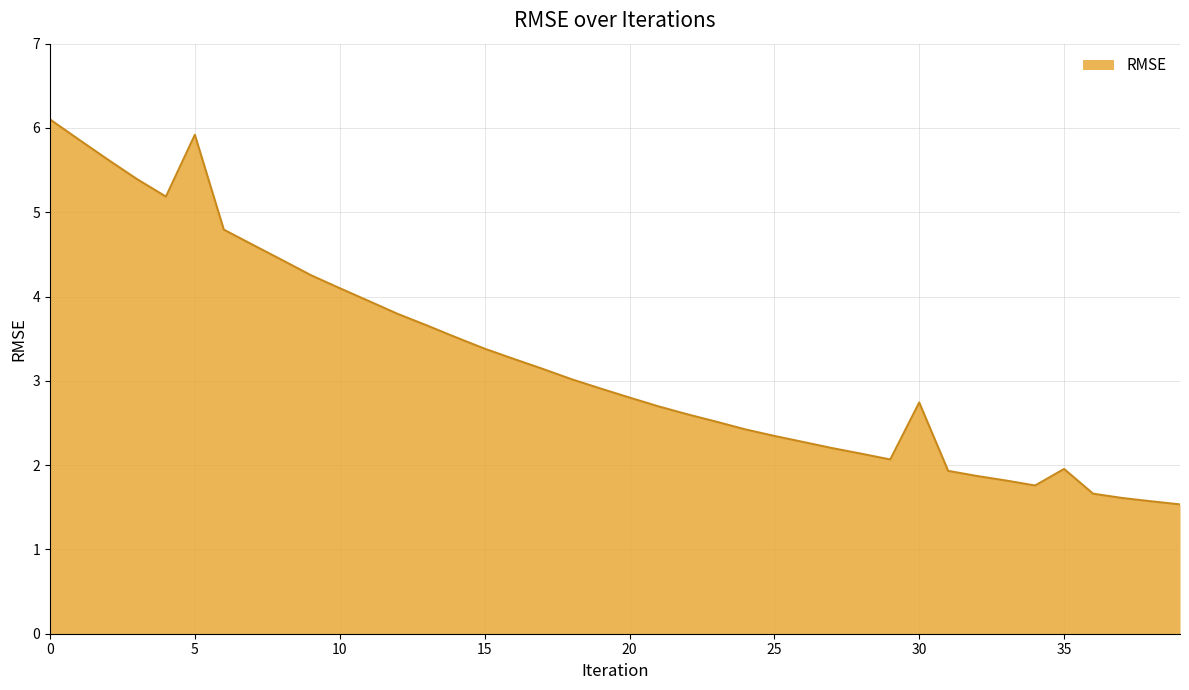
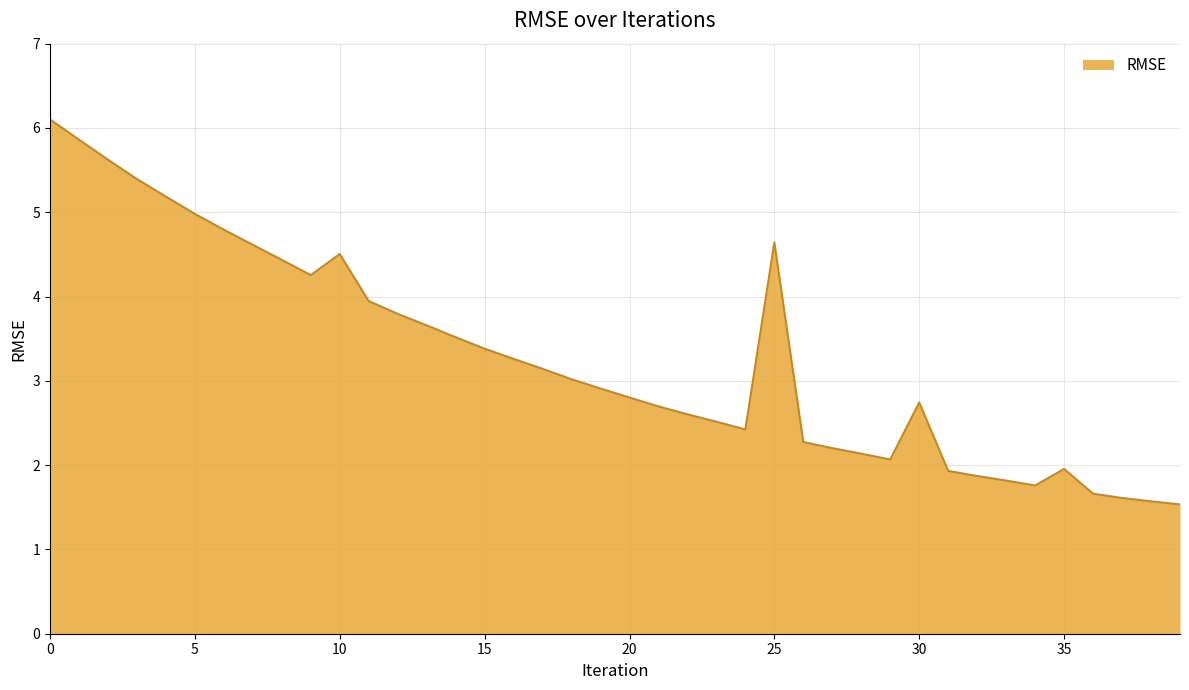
  {
    "0": 6.1,
-   "5": 5.9,
-   "10": 4.1,
+   "5": 5.0,
+   "10": 4.5,
    "15": 3.4,
    "20": 2.8,
-   "25": 2.3,
+   "25": 4.6,
    "30": 2.7,
    "35": 2.0
  }
